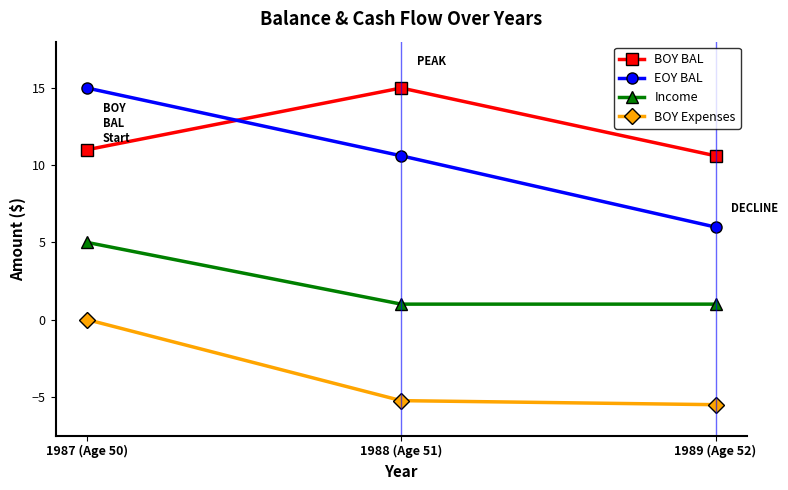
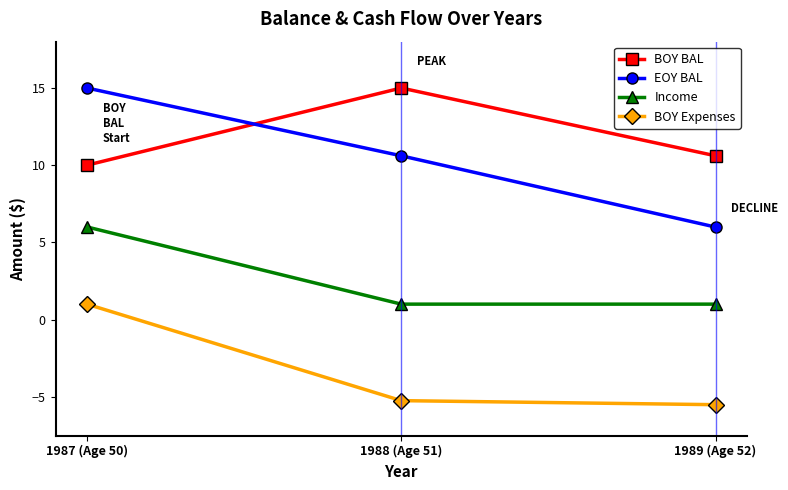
  {
    "BOY BAL": {
-     "1987 (Age 50)": 11,
+     "1987 (Age 50)": 10,
      "1988 (Age 51)": 15,
      "1989 (Age 52)": 10.6
    },
    "EOY BAL": {
      "1987 (Age 50)": 15,
      "1988 (Age 51)": 10.6,
      "1989 (Age 52)": 6
    },
    "Income": {
-     "1987 (Age 50)": 5,
+     "1987 (Age 50)": 6,
      "1988 (Age 51)": 1,
      "1989 (Age 52)": 1
    },
    "BOY Expenses": {
-     "1987 (Age 50)": 0,
+     "1987 (Age 50)": 1,
      "1988 (Age 51)": -5.3,
      "1989 (Age 52)": -5.5
    }
  }
